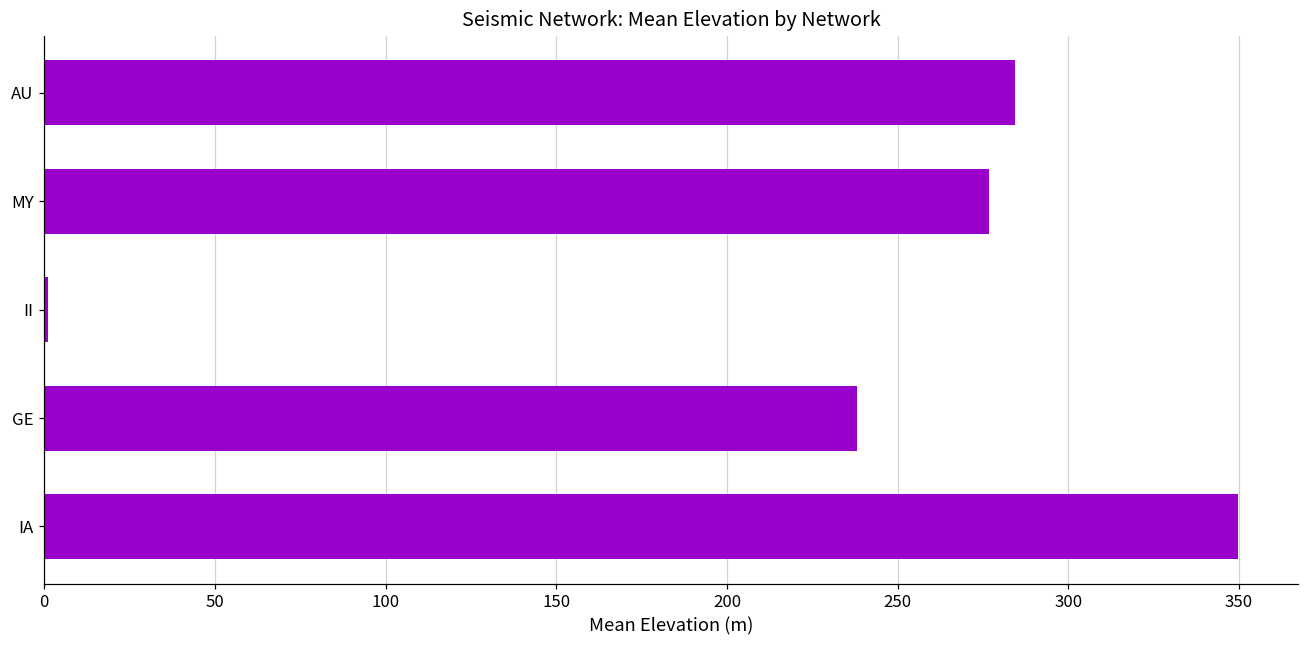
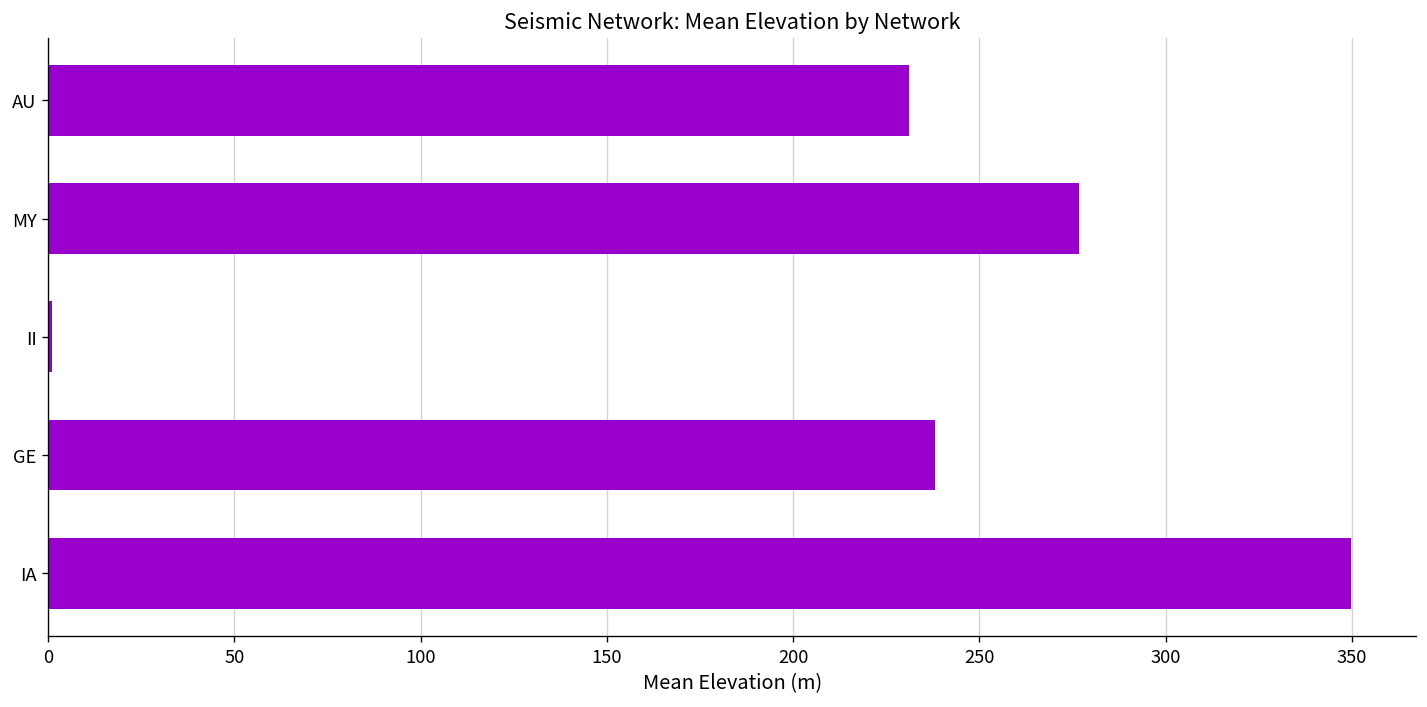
  {
-   "AU": 284,
+   "AU": 231,
    "MY": 277,
    "II": 1,
    "GE": 238,
    "IA": 350
  }
